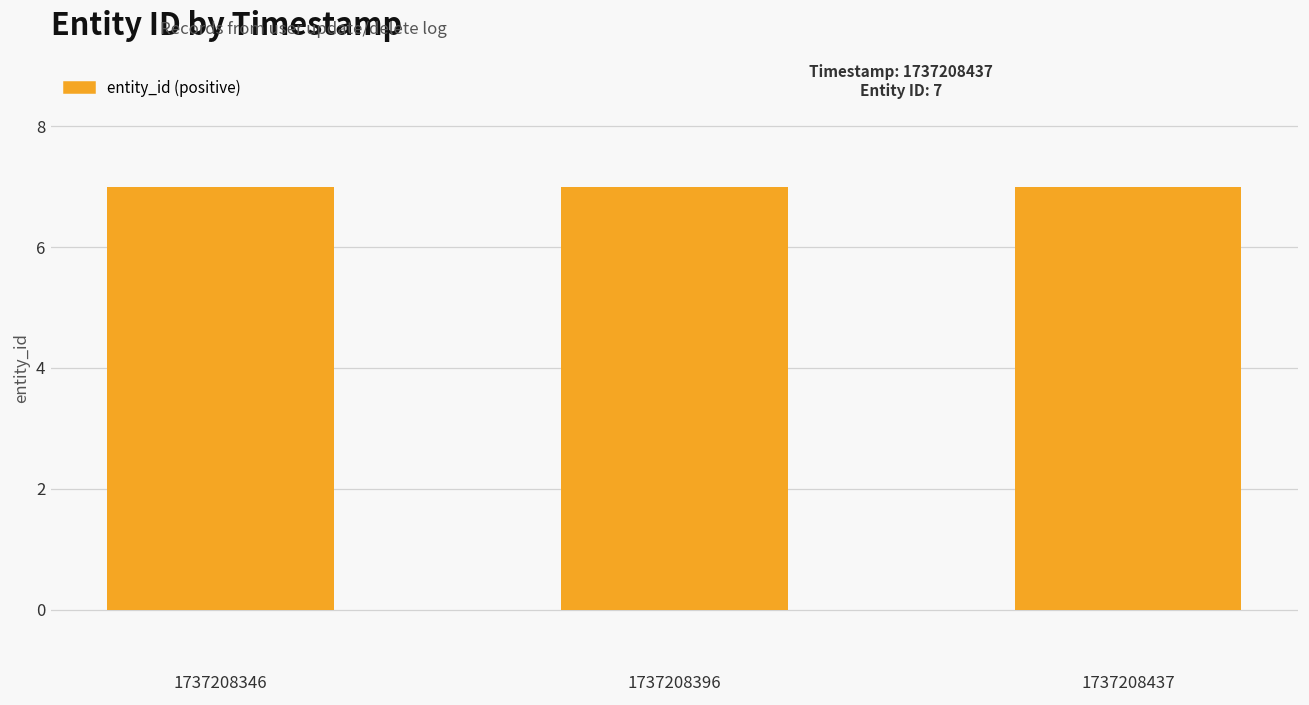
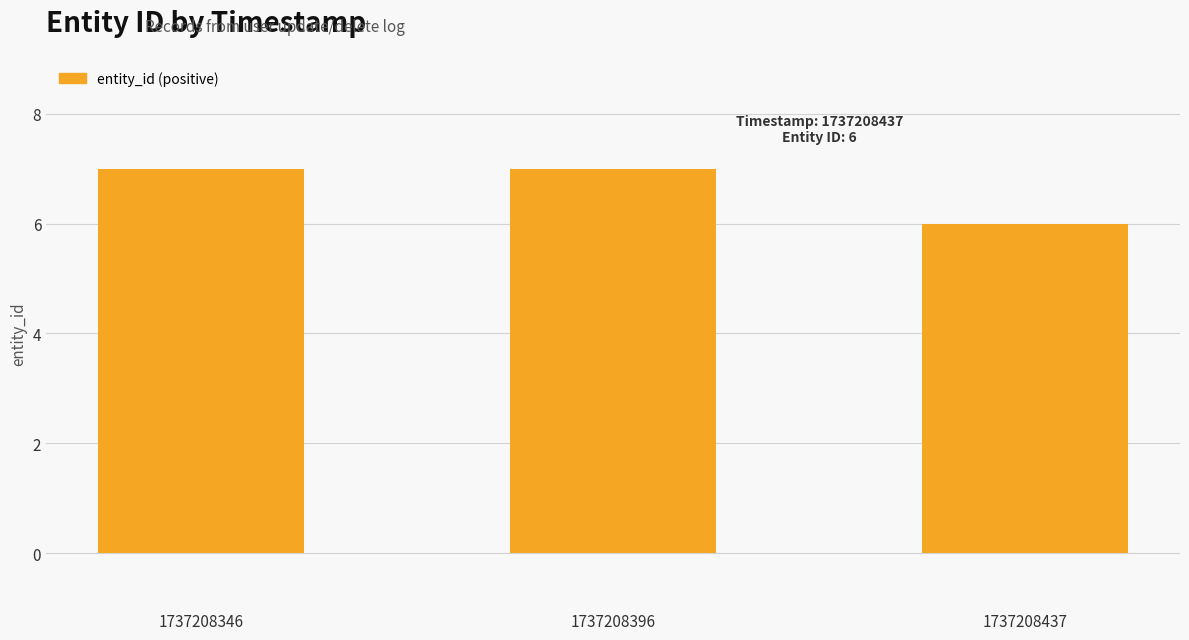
  {
-   "1737208437": 7
+   "1737208437": 6
  }
